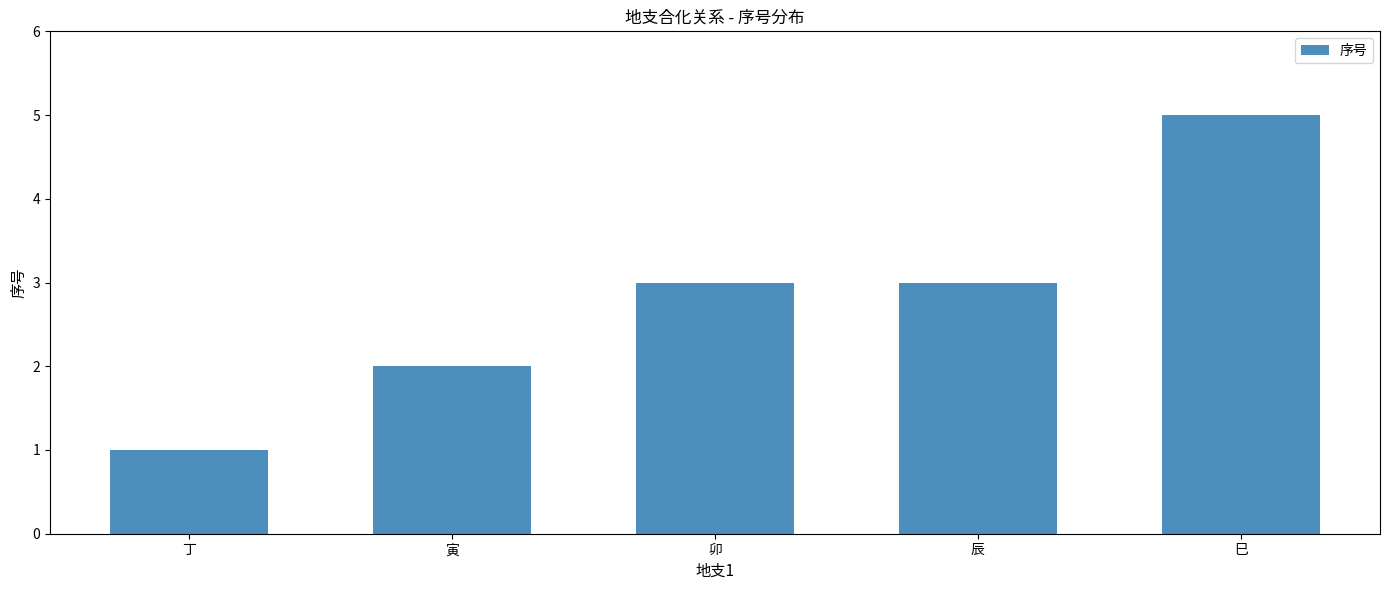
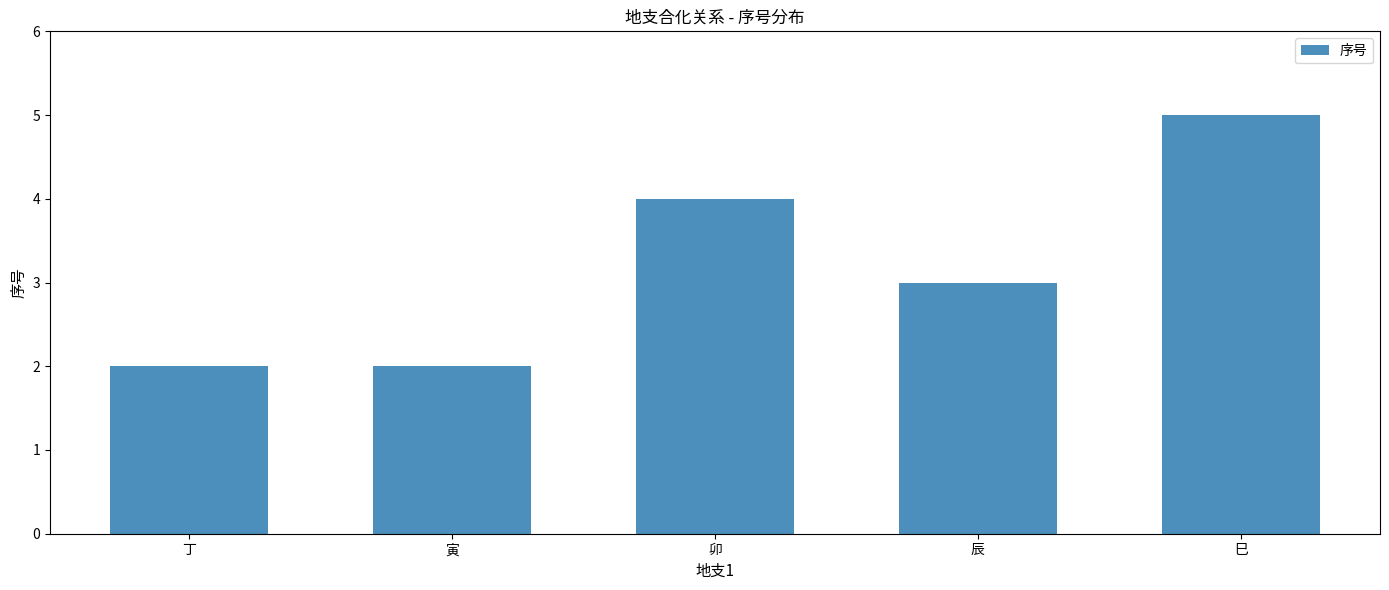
  {
-   "丁": 1,
+   "丁": 2,
    "寅": 2,
-   "卯": 3,
+   "卯": 4,
    "辰": 3,
    "巳": 5
  }
